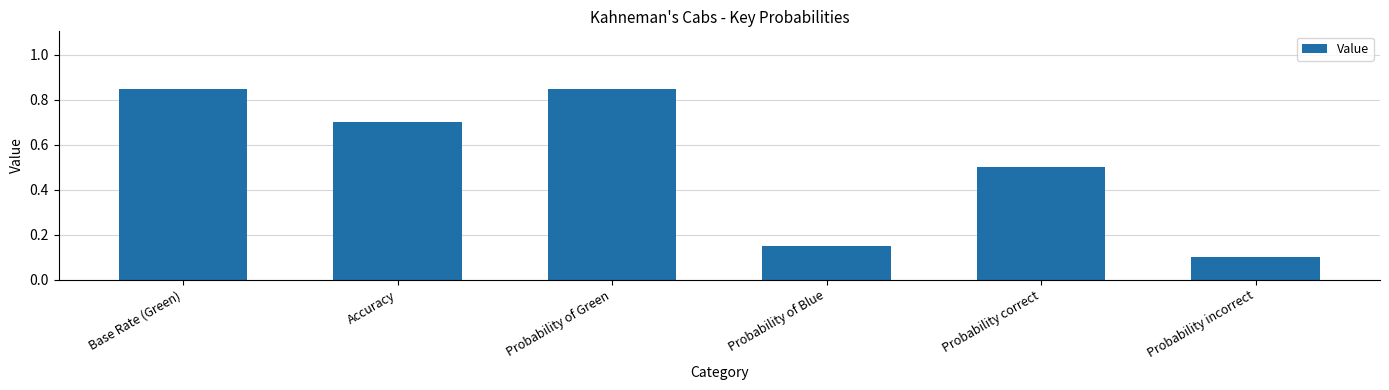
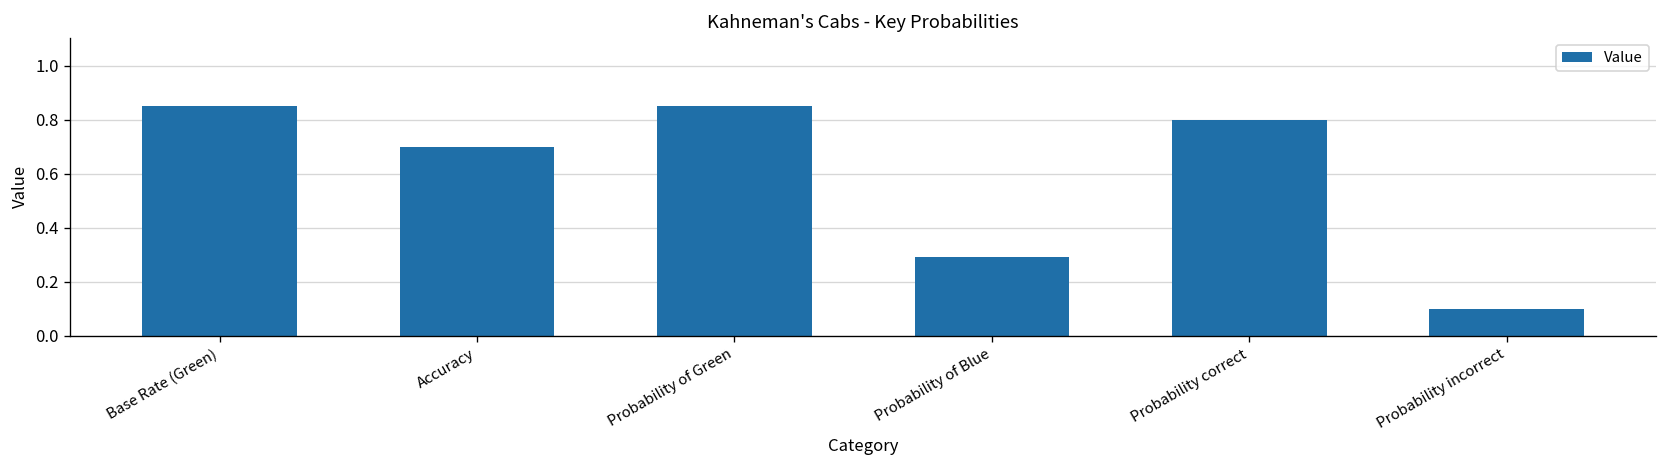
  {
    "Base Rate (Green)": 0.85,
    "Accuracy": 0.70,
    "Probability of Green": 0.85,
-   "Probability of Blue": 0.15,
-   "Probability correct": 0.5,
+   "Probability of Blue": 0.29,
+   "Probability correct": 0.8,
    "Probability incorrect": 0.10
  }
